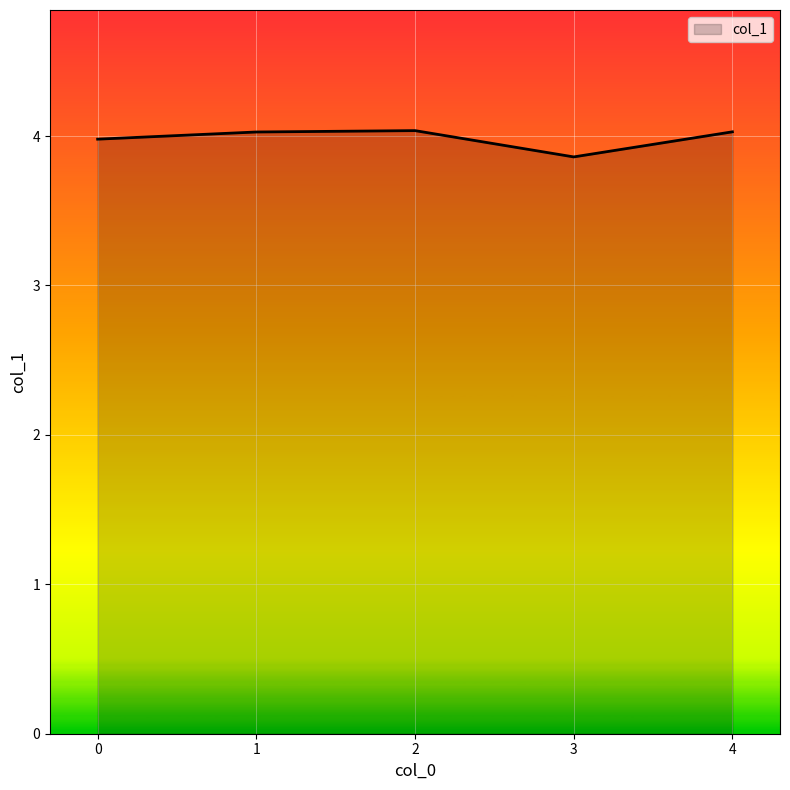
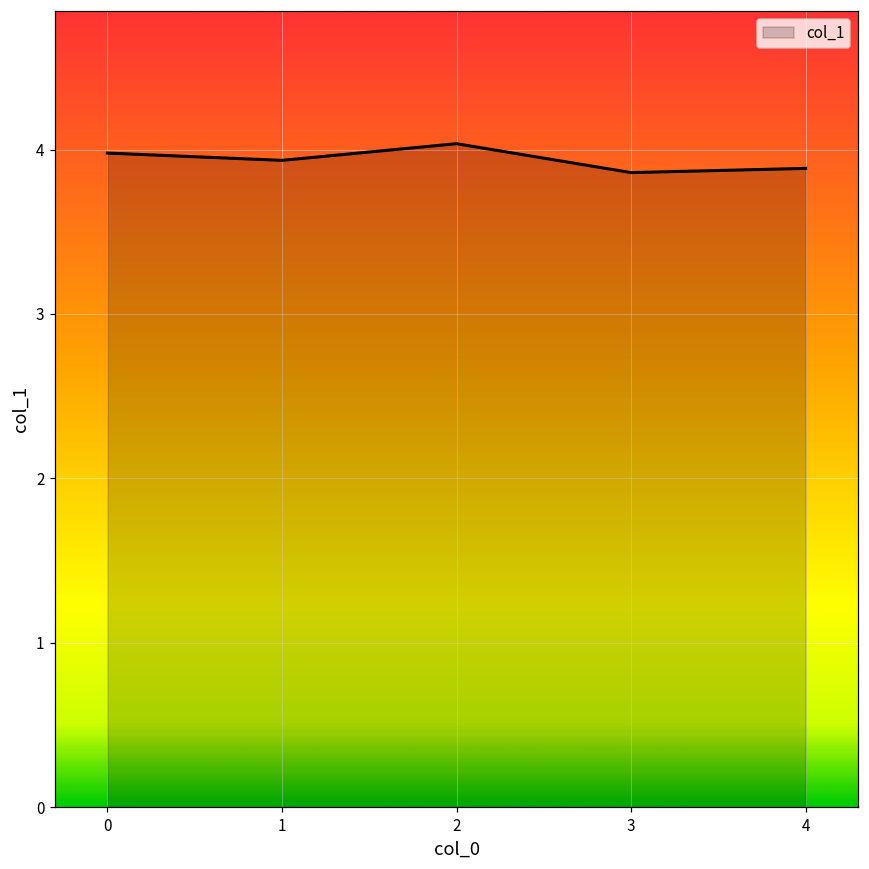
  {
    "0": 3.98,
-   "1": 4.03,
+   "1": 3.93,
    "2": 4.04,
    "3": 3.86,
-   "4": 4.03
+   "4": 3.89
  }
